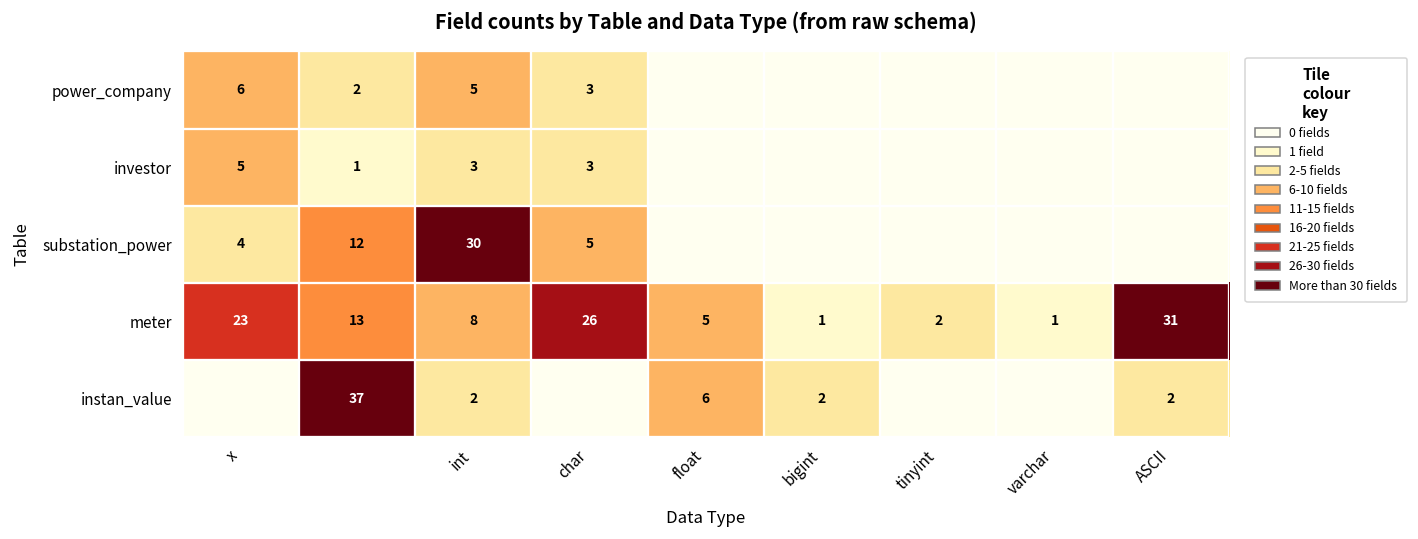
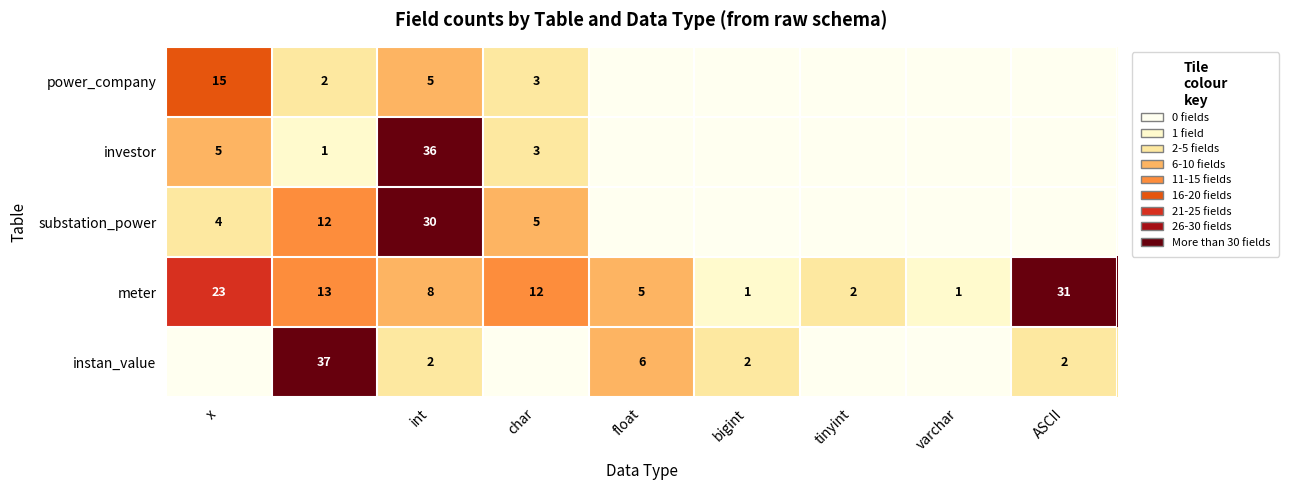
  {
    "power_company": {
-     "x": 6,
+     "x": 15,
      "int": 5,
      "char": 3
    },
    "investor": {
      "x": 5,
-     "int": 3,
+     "int": 36,
      "char": 3
    },
    "substation_power": {
      "x": 4,
      "int": 30,
      "char": 5
    },
    "meter": {
      "x": 23,
      "int": 8,
-     "char": 26,
+     "char": 12,
      "float": 5,
      "bigint": 1,
      "tinyint": 2,
      "varchar": 1,
      "ASCII": 31
    },
    "instan_value": {
      "int": 2,
      "float": 6,
      "bigint": 2,
      "ASCII": 2
    }
  }
